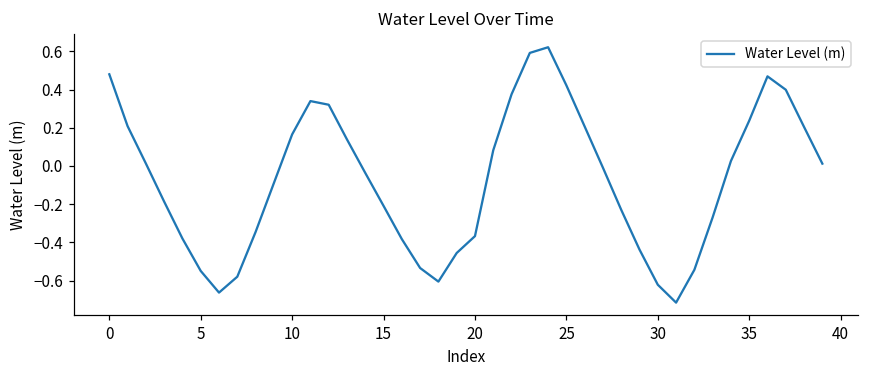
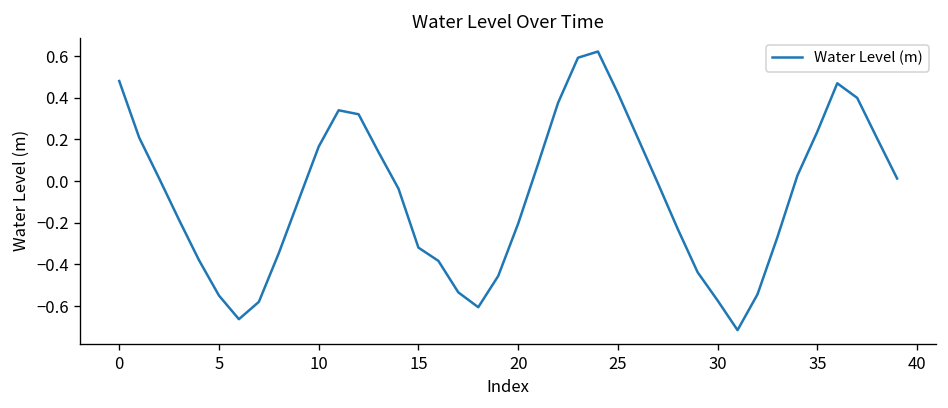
  {
    "0": 0.48,
    "5": -0.55,
    "10": 0.17,
-   "15": -0.21,
-   "20": -0.37,
+   "15": -0.32,
+   "20": -0.20,
    "25": 0.42,
-   "30": -0.62,
+   "30": -0.57,
    "35": 0.24
  }
